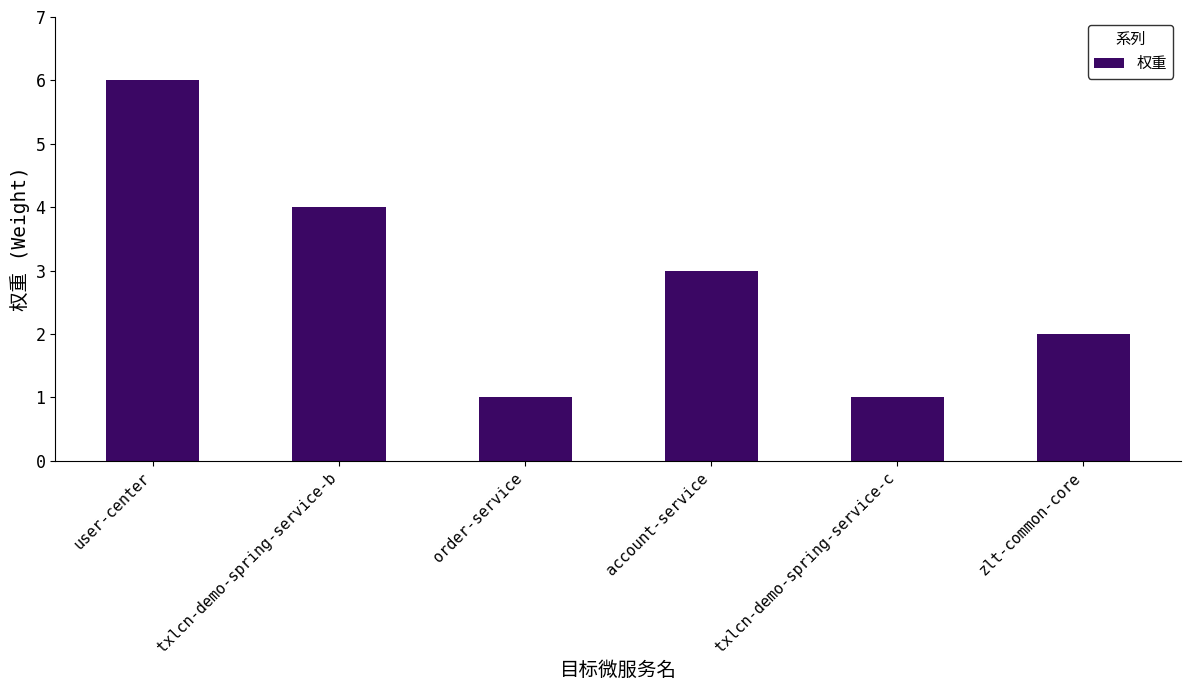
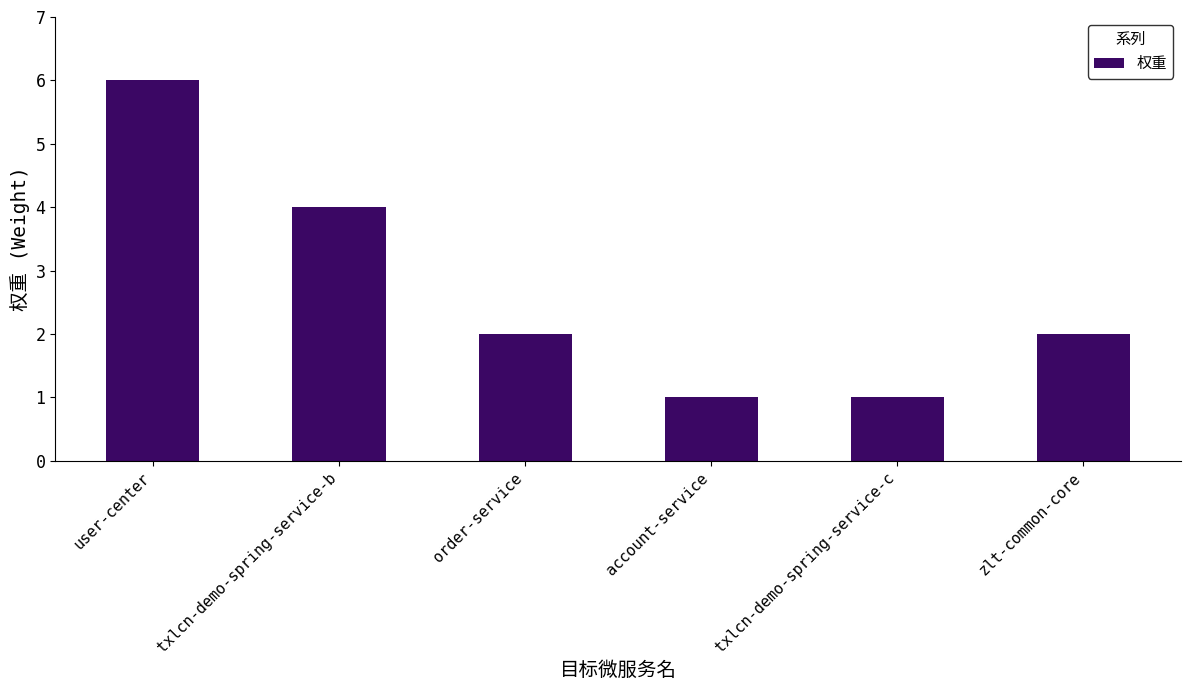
  {
    "user-center": 6,
    "txlcn-demo-spring-service-b": 4,
-   "order-service": 1,
-   "account-service": 3,
+   "order-service": 2,
+   "account-service": 1,
    "txlcn-demo-spring-service-c": 1,
    "zlt-common-core": 2
  }
